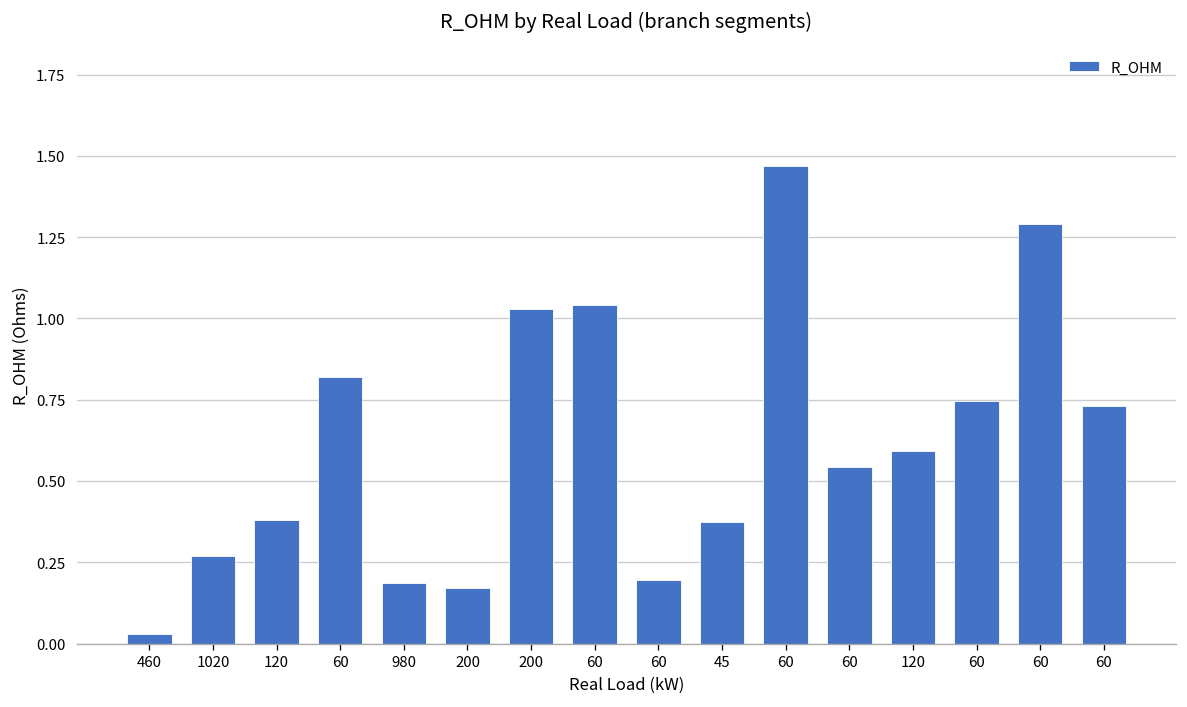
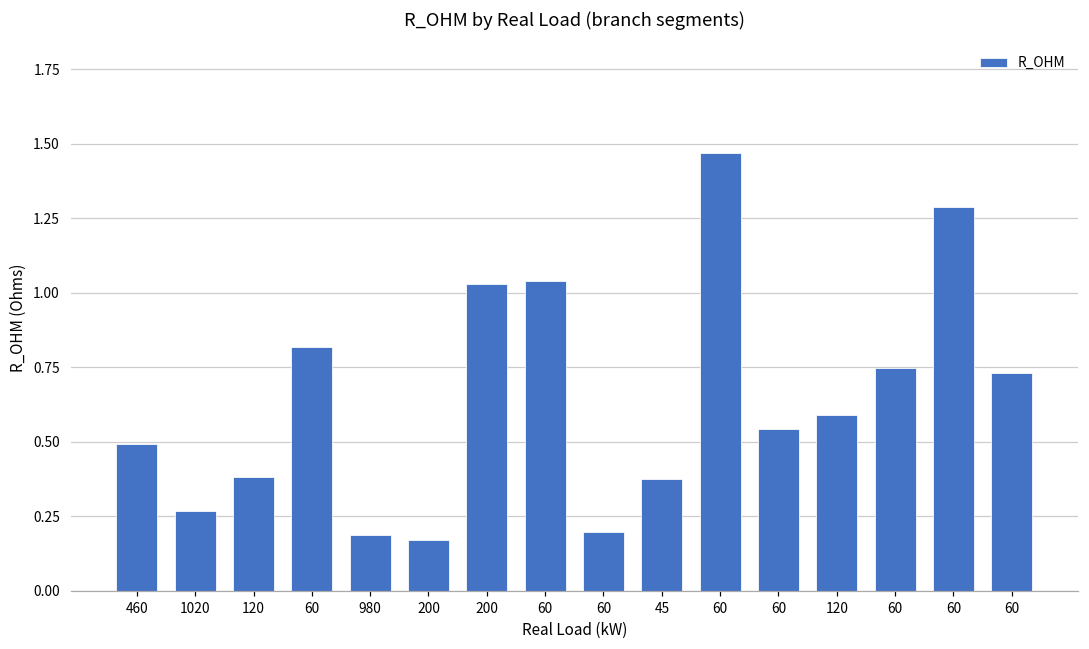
  {
-   "460": 0.03,
+   "460": 0.49,
    "1020": 0.27,
    "980": 0.19,
    "45": 0.37
  }
